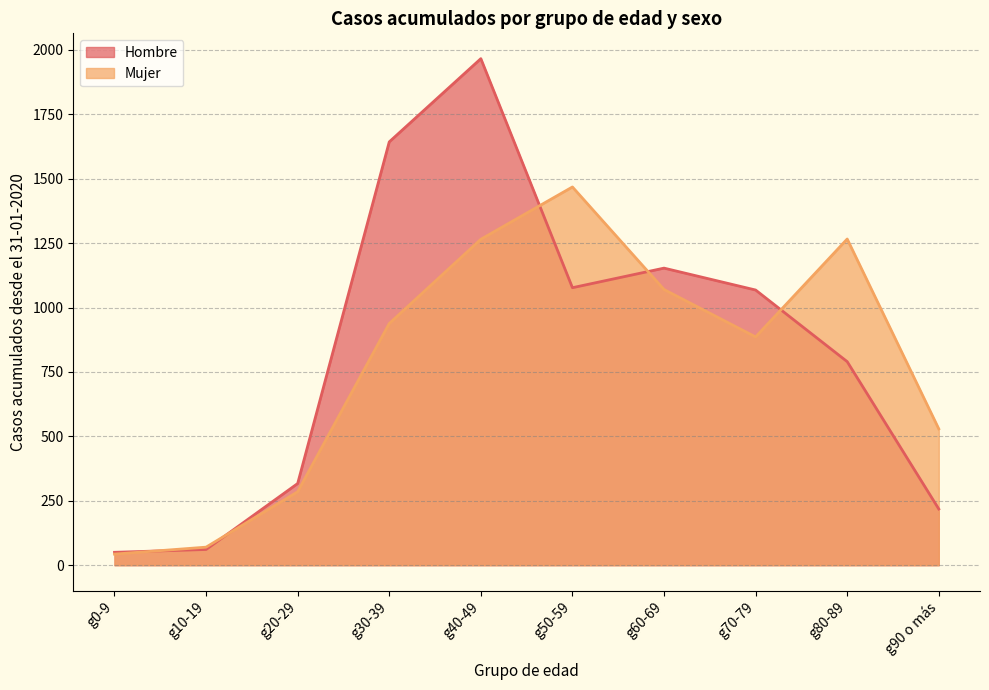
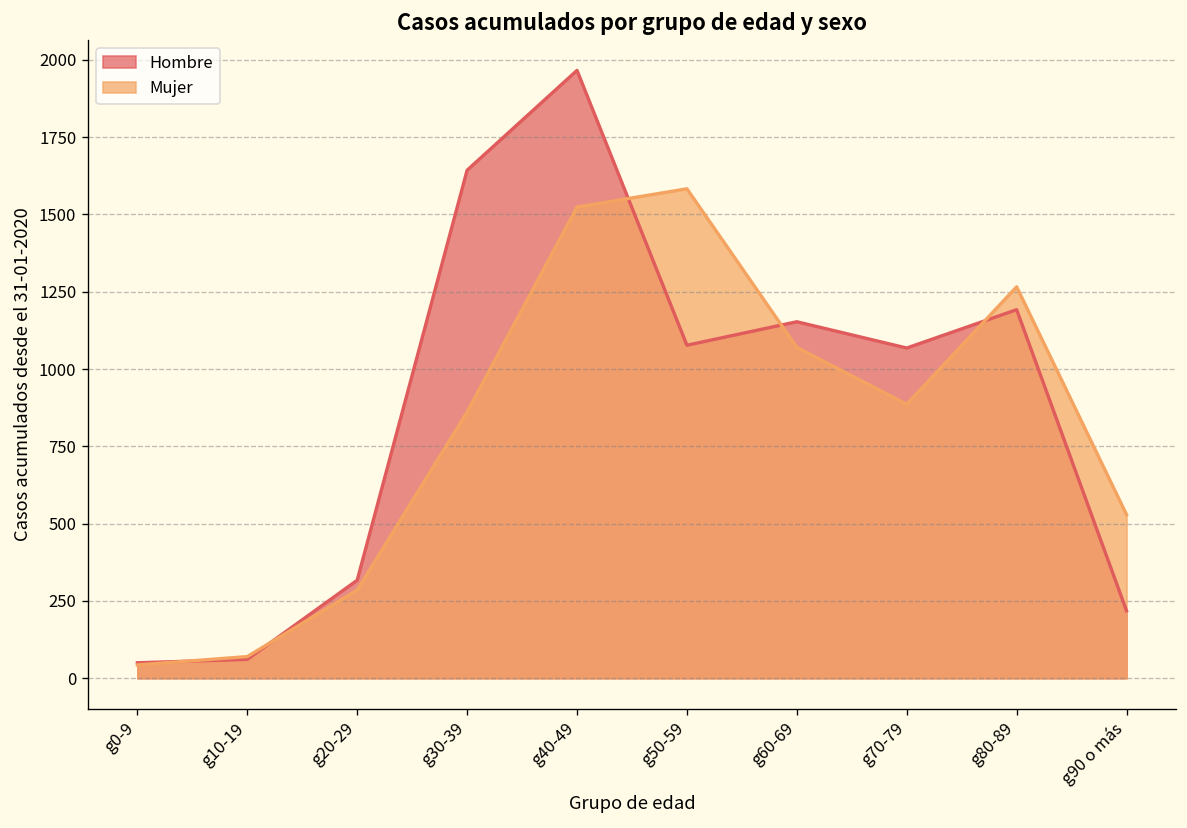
  {
    "Hombre": {
      "g20-29": 320,
      "g30-39": 1640,
      "g40-49": 1970,
      "g50-59": 1080,
      "g60-69": 1150,
      "g70-79": 1070,
-     "g80-89": 790,
+     "g80-89": 1190,
      "g90 o más": 220
    },
    "Mujer": {
      "g20-29": 290,
-     "g30-39": 940,
-     "g40-49": 1270,
-     "g50-59": 1470,
+     "g30-39": 860,
+     "g40-49": 1520,
+     "g50-59": 1580,
      "g60-69": 1070,
      "g70-79": 890,
      "g80-89": 1270,
      "g90 o más": 530
    }
  }
